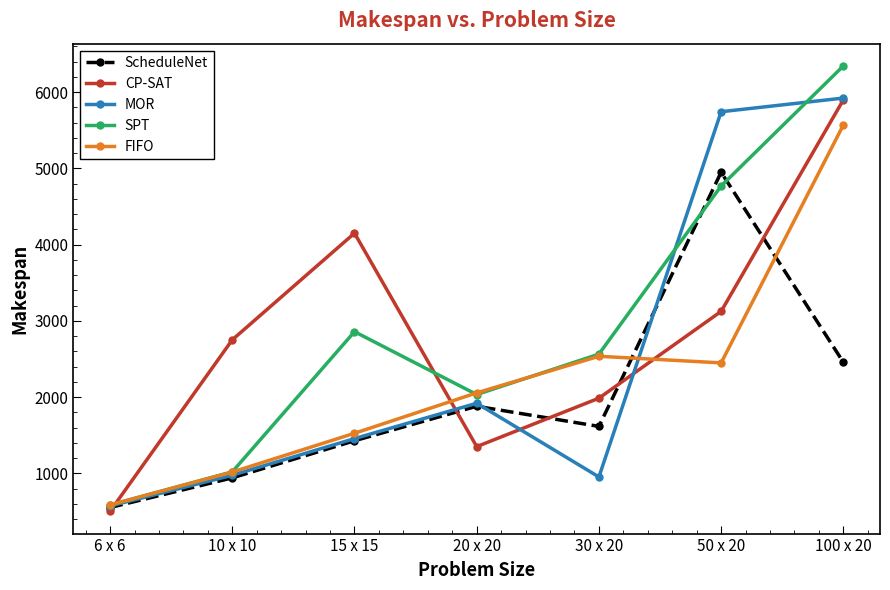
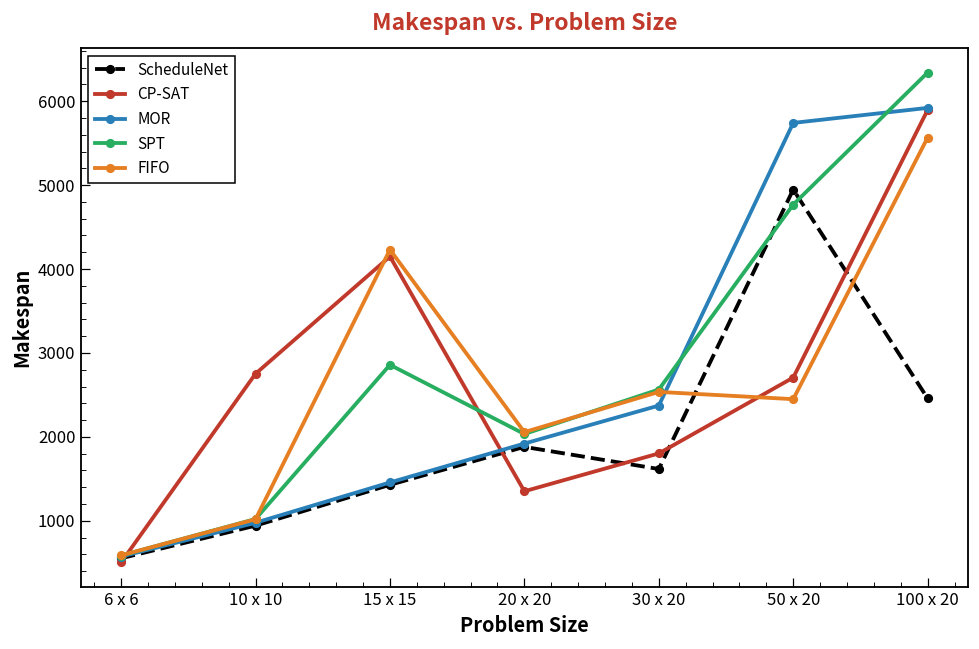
  {
    "ScheduleNet": {
      "10 x 10": 900,
      "20 x 20": 1900,
      "30 x 20": 1600,
      "50 x 20": 4900,
      "100 x 20": 2500
    },
    "CP-SAT": {
      "6 x 6": 500,
      "10 x 10": 2800,
      "15 x 15": 4100,
      "20 x 20": 1400,
-     "30 x 20": 2000,
-     "50 x 20": 3100
+     "30 x 20": 1800,
+     "50 x 20": 2700
    },
    "MOR": {
      "10 x 10": 1000,
      "20 x 20": 1900,
-     "30 x 20": 1000,
+     "30 x 20": 2400,
      "50 x 20": 5700
    },
    "SPT": {
      "15 x 15": 2900,
      "50 x 20": 4800,
      "100 x 20": 6300
    },
    "FIFO": {
-     "15 x 15": 1500,
+     "15 x 15": 4200,
      "50 x 20": 2400,
      "100 x 20": 5600
    }
  }
